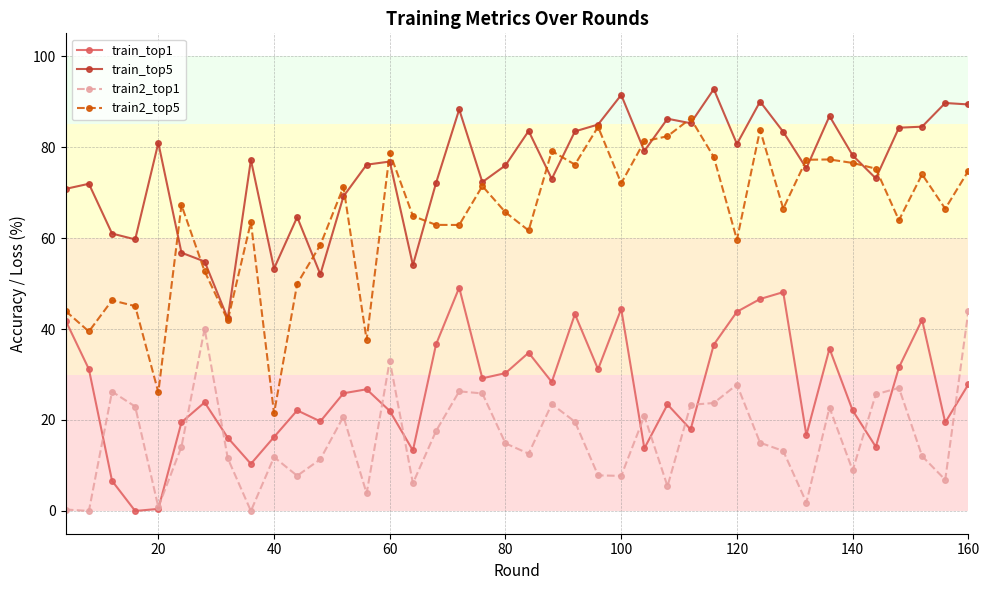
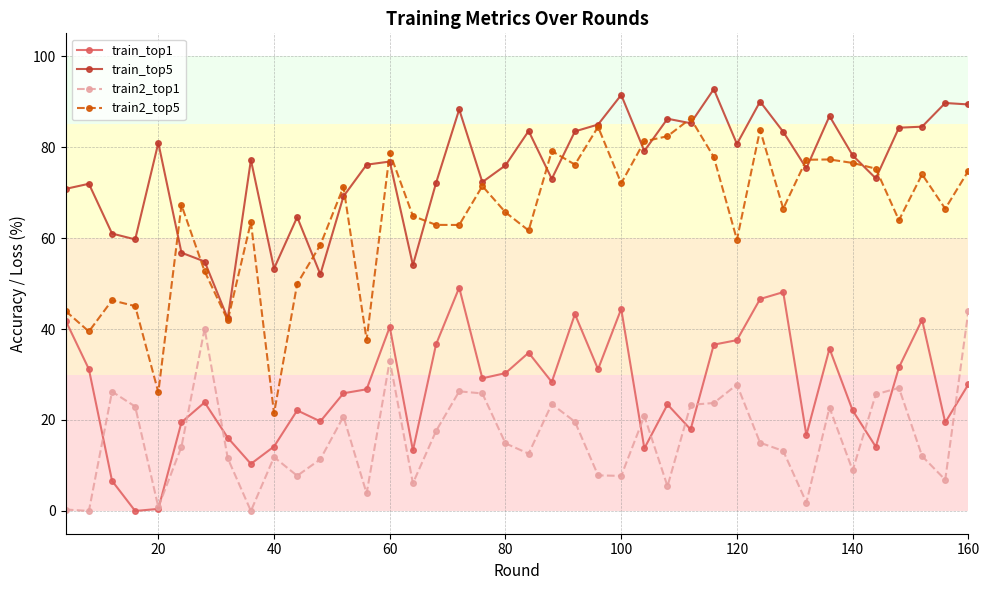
  {
    "train_top1": {
-     "40": 16,
-     "60": 22,
+     "40": 14,
+     "60": 40,
      "80": 30,
      "100": 44,
-     "120": 44,
+     "120": 38,
      "140": 22,
      "160": 28
    },
    "train2_top1": {
      "40": 12,
      "60": 33,
      "80": 15,
      "100": 8,
      "120": 28,
      "140": 9,
      "160": 44
    }
  }
